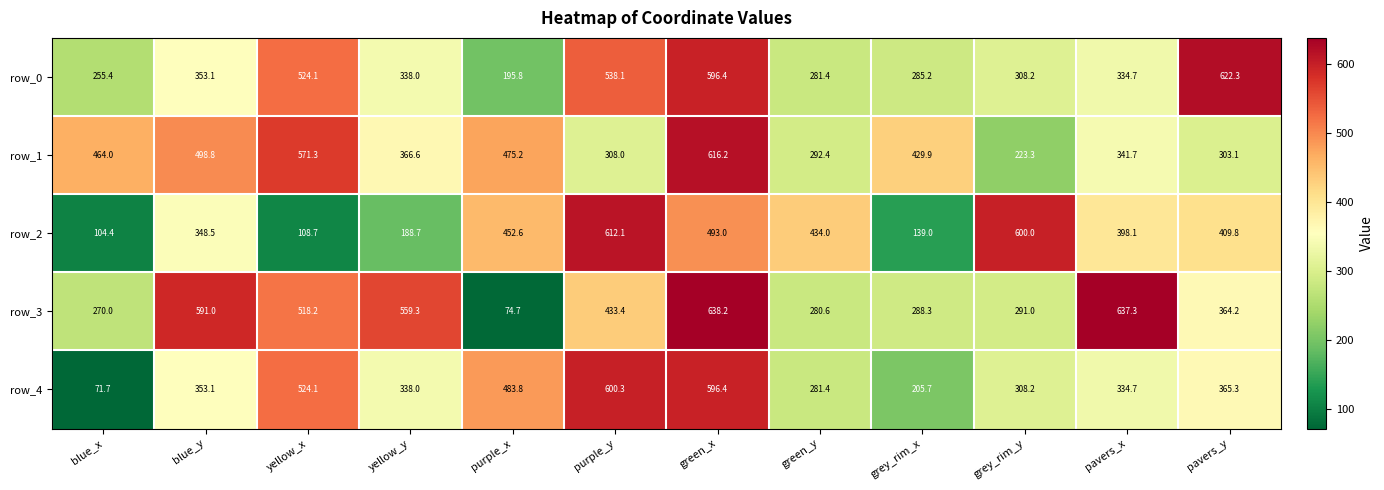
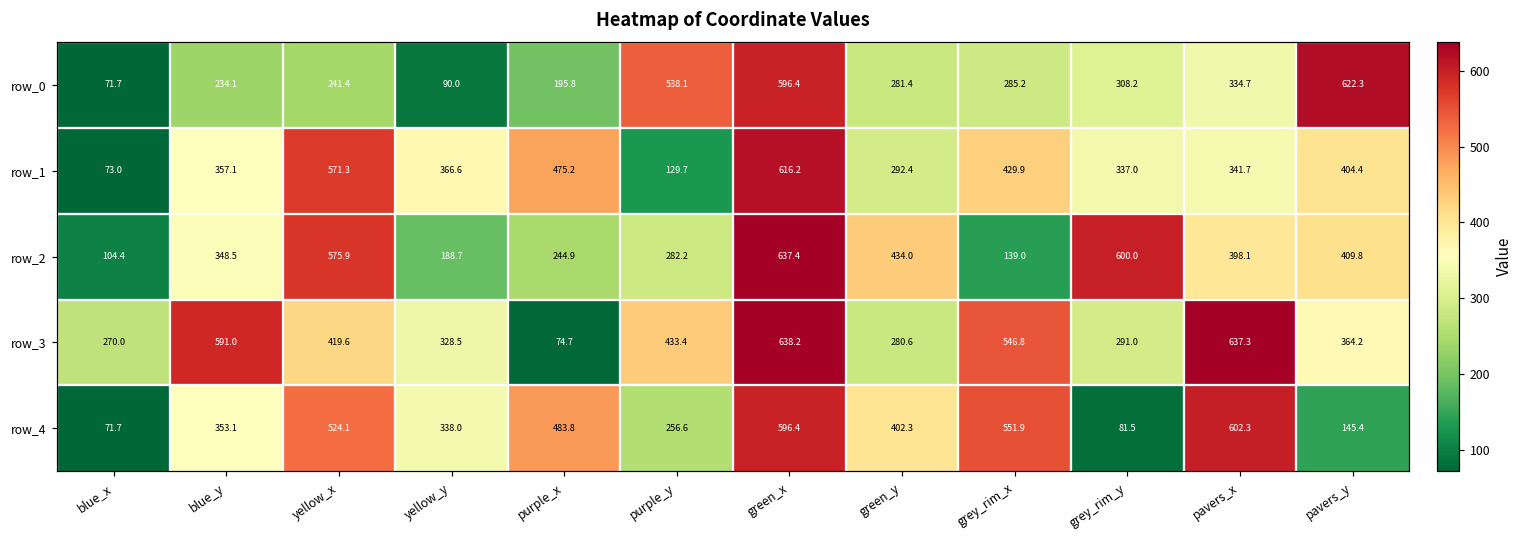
  {
    "row_0": {
-     "blue_x": 255.4,
-     "blue_y": 353.1,
-     "yellow_x": 524.1,
-     "yellow_y": 338.0,
+     "blue_x": 71.7,
+     "blue_y": 234.1,
+     "yellow_x": 241.4,
+     "yellow_y": 90.0,
      "purple_x": 195.8,
      "purple_y": 538.1,
      "green_x": 596.4,
      "green_y": 281.4,
      "grey_rim_x": 285.2,
      "grey_rim_y": 308.2,
      "pavers_x": 334.7,
      "pavers_y": 622.3
    },
    "row_1": {
-     "blue_x": 464.0,
-     "blue_y": 498.8,
+     "blue_x": 73.0,
+     "blue_y": 357.1,
      "yellow_x": 571.3,
      "yellow_y": 366.6,
      "purple_x": 475.2,
-     "purple_y": 308.0,
+     "purple_y": 129.7,
      "green_x": 616.2,
      "green_y": 292.4,
      "grey_rim_x": 429.9,
-     "grey_rim_y": 223.3,
+     "grey_rim_y": 337.0,
      "pavers_x": 341.7,
-     "pavers_y": 303.1
+     "pavers_y": 404.4
    },
    "row_2": {
      "blue_x": 104.4,
      "blue_y": 348.5,
-     "yellow_x": 108.7,
+     "yellow_x": 575.9,
      "yellow_y": 188.7,
-     "purple_x": 452.6,
-     "purple_y": 612.1,
-     "green_x": 493.0,
+     "purple_x": 244.9,
+     "purple_y": 282.2,
+     "green_x": 637.4,
      "green_y": 434.0,
      "grey_rim_x": 139.0,
      "grey_rim_y": 600.0,
      "pavers_x": 398.1,
      "pavers_y": 409.8
    },
    "row_3": {
      "blue_x": 270.0,
      "blue_y": 591.0,
-     "yellow_x": 518.2,
-     "yellow_y": 559.3,
+     "yellow_x": 419.6,
+     "yellow_y": 328.5,
      "purple_x": 74.7,
      "purple_y": 433.4,
      "green_x": 638.2,
      "green_y": 280.6,
-     "grey_rim_x": 288.3,
+     "grey_rim_x": 546.8,
      "grey_rim_y": 291.0,
      "pavers_x": 637.3,
      "pavers_y": 364.2
    },
    "row_4": {
      "blue_x": 71.7,
      "blue_y": 353.1,
      "yellow_x": 524.1,
      "yellow_y": 338.0,
      "purple_x": 483.8,
-     "purple_y": 600.3,
+     "purple_y": 256.6,
      "green_x": 596.4,
-     "green_y": 281.4,
-     "grey_rim_x": 205.7,
-     "grey_rim_y": 308.2,
-     "pavers_x": 334.7,
-     "pavers_y": 365.3
+     "green_y": 402.3,
+     "grey_rim_x": 551.9,
+     "grey_rim_y": 81.5,
+     "pavers_x": 602.3,
+     "pavers_y": 145.4
    }
  }
